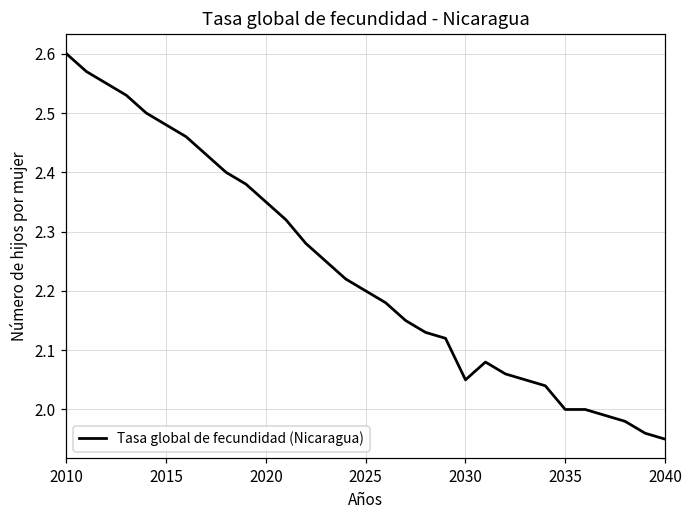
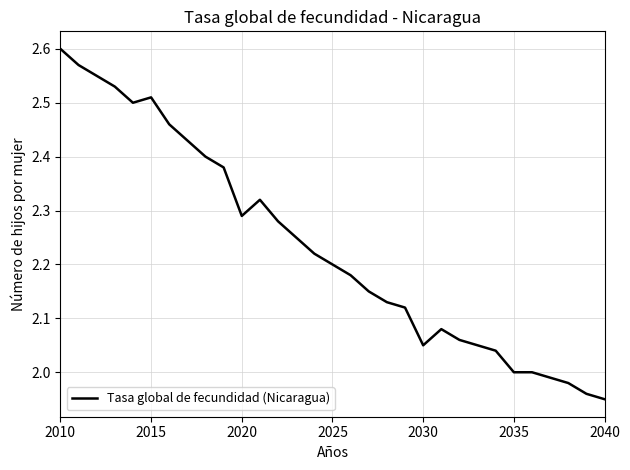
  {
    "2010": 2.60,
-   "2015": 2.48,
-   "2020": 2.35,
+   "2015": 2.51,
+   "2020": 2.29,
    "2025": 2.20,
    "2030": 2.05,
    "2035": 2.00,
    "2040": 1.95
  }
